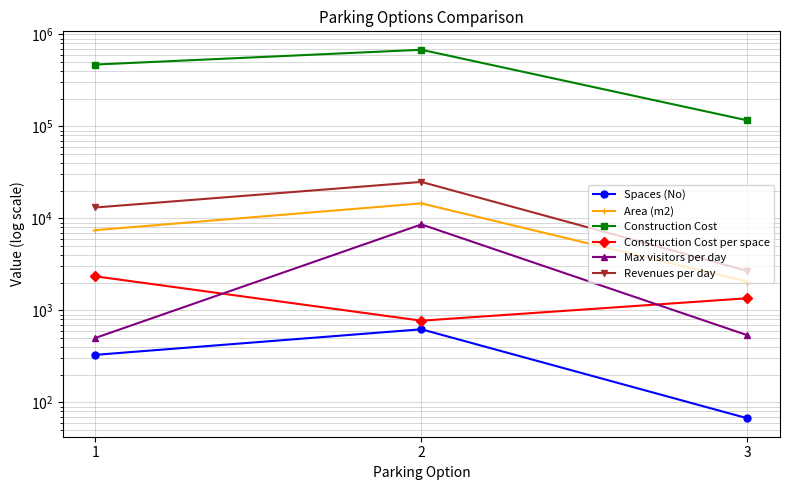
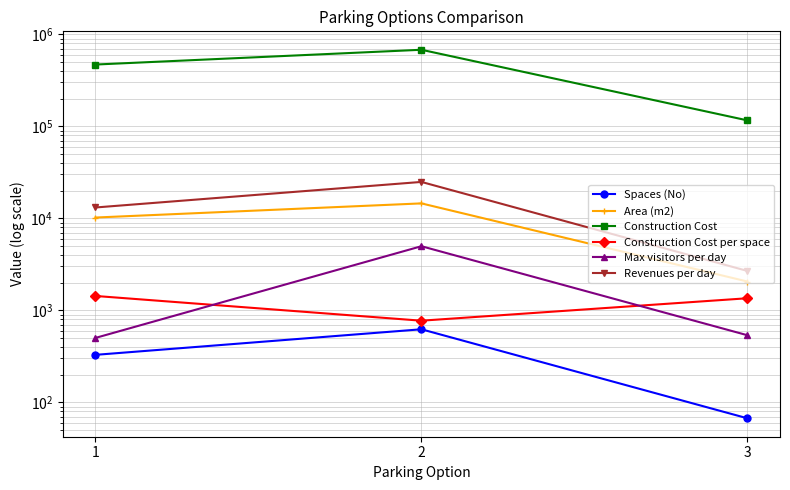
  {
    "Spaces (No)": {
      "1": 330,
      "2": 600,
      "3": 70
    },
    "Area (m2)": {
-     "1": 7000,
+     "1": 10000,
      "2": 15000
    },
    "Construction Cost": {
      "1": 500000,
      "2": 700000,
      "3": 120000
    },
    "Construction Cost per space": {
-     "1": 2300,
+     "1": 1400,
      "2": 800,
      "3": 1400
    },
    "Max visitors per day": {
      "1": 500,
-     "2": 9000,
+     "2": 5000,
      "3": 500
    },
    "Revenues per day": {
      "1": 13000,
      "2": 25000
    }
  }
